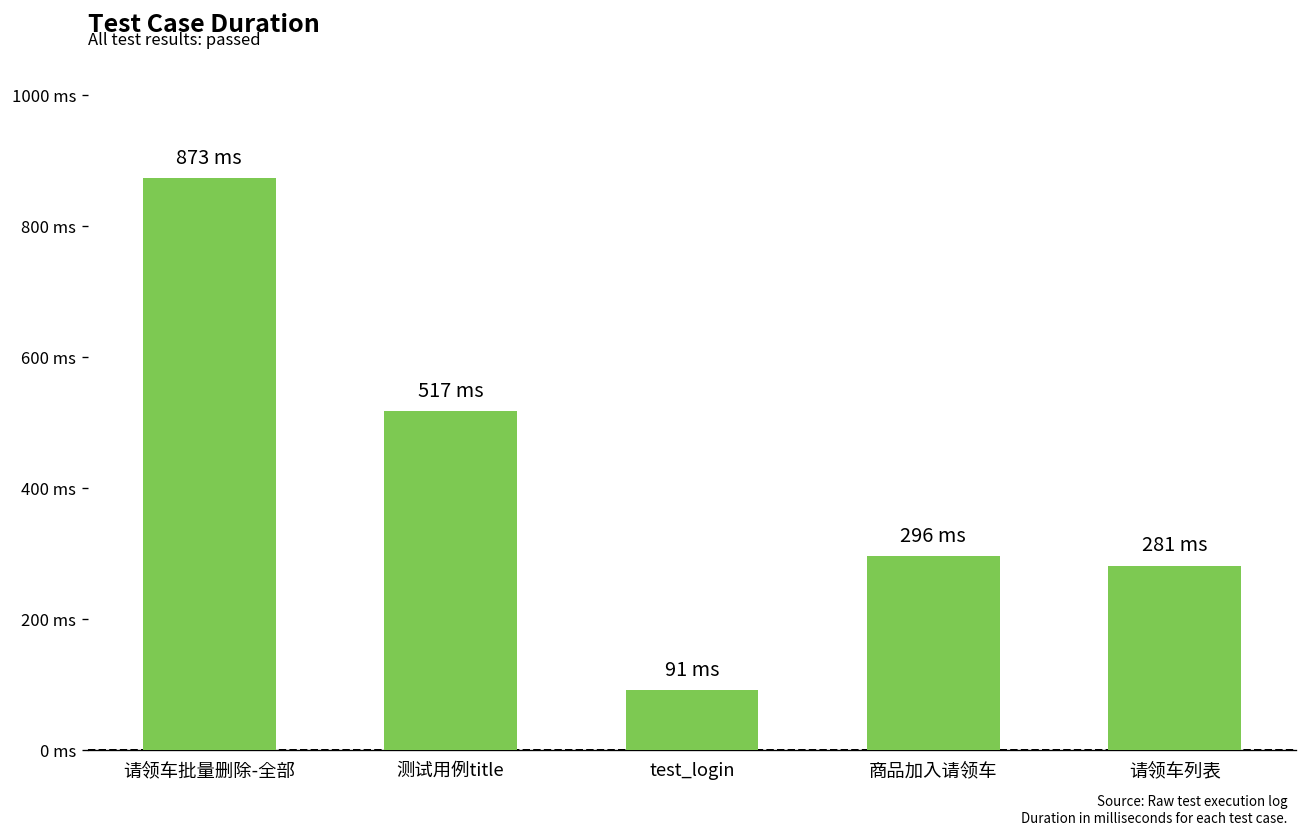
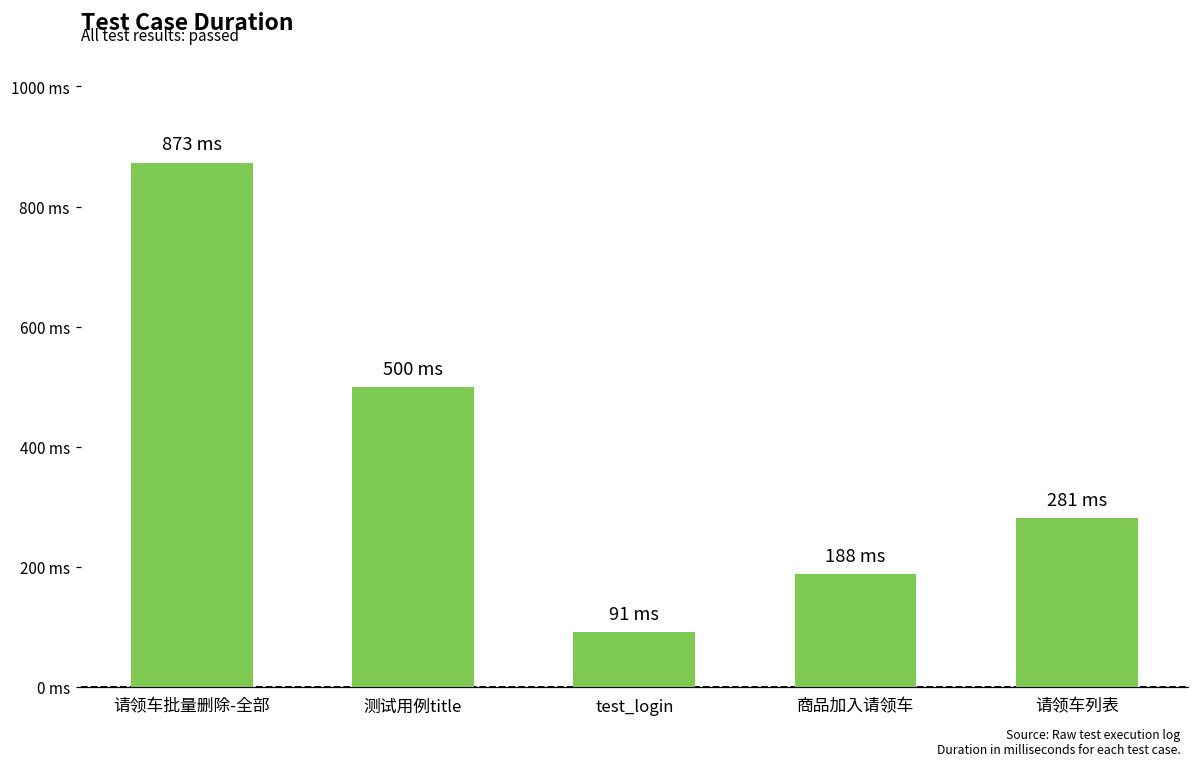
  {
    "请领车批量删除-全部": 873,
-   "测试用例title": 517,
+   "测试用例title": 500,
    "test_login": 91,
-   "商品加入请领车": 296,
+   "商品加入请领车": 188,
    "请领车列表": 281
  }
